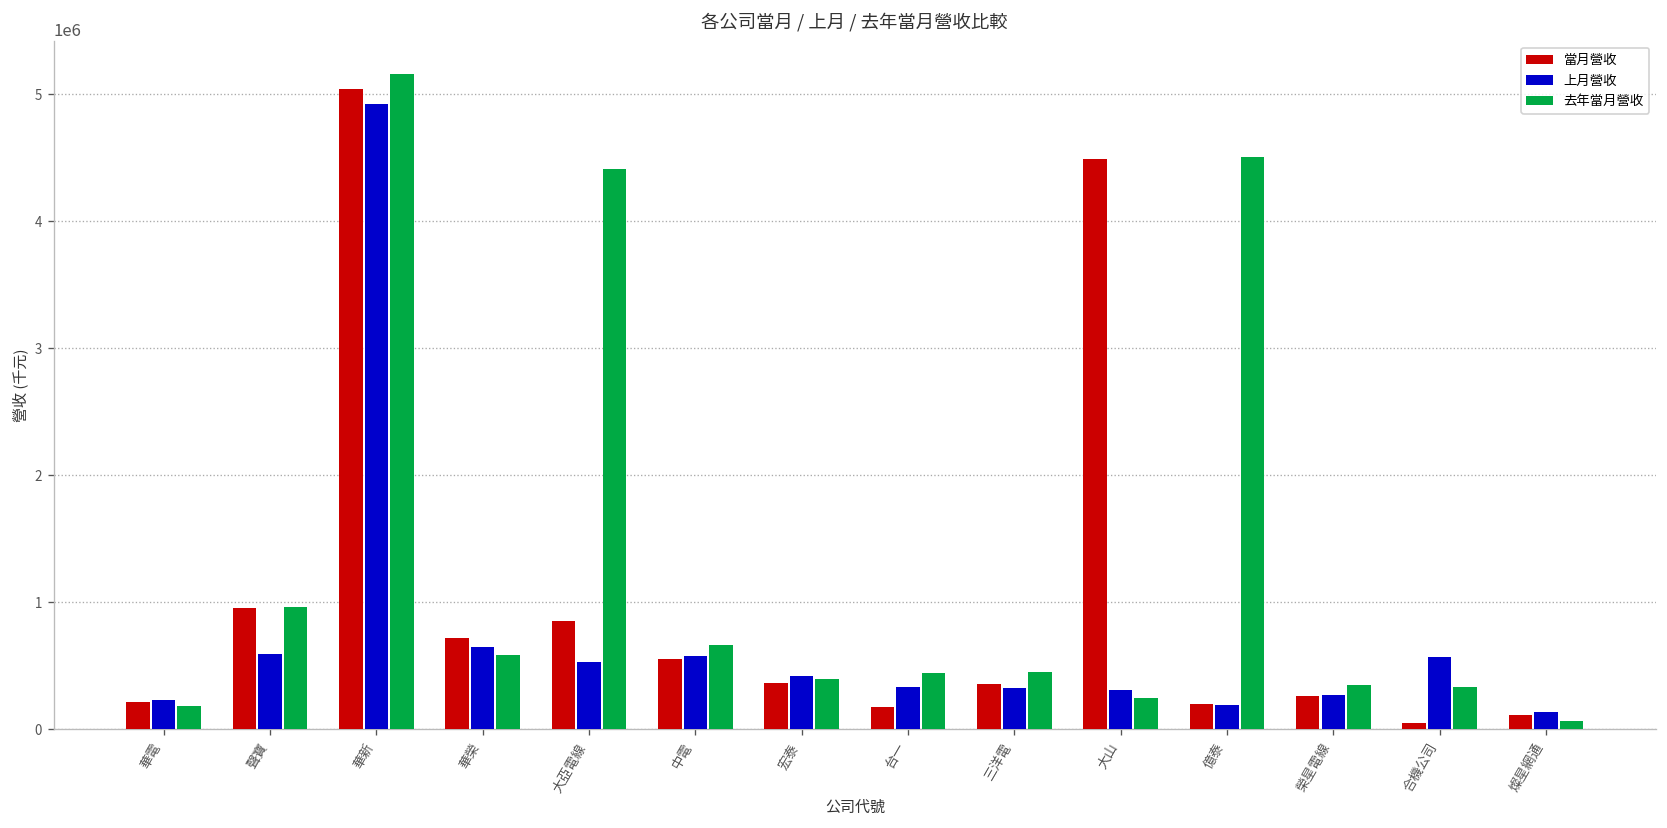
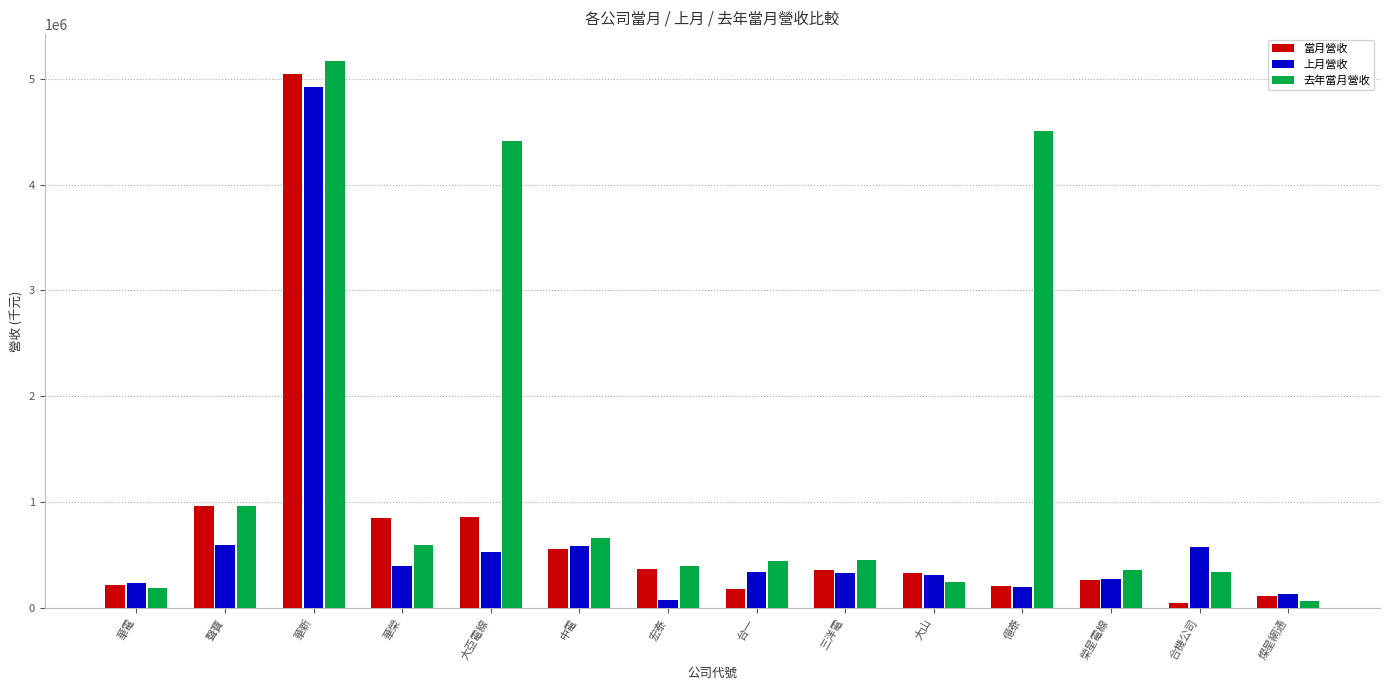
  {
    "當月營收": {
      "華電": 210000,
      "聲寶": 960000,
      "華新": 5040000,
-     "華榮": 720000,
+     "華榮": 850000,
      "大亞電線": 860000,
      "中電": 550000,
      "宏泰": 370000,
      "台一": 180000,
      "三洋電": 360000,
-     "大山": 4490000,
+     "大山": 330000,
      "億泰": 200000,
      "榮星電線": 270000,
      "合機公司": 50000,
      "燦星網通": 110000
    },
    "上月營收": {
      "華電": 240000,
      "聲寶": 600000,
      "華新": 4920000,
-     "華榮": 650000,
+     "華榮": 400000,
      "大亞電線": 530000,
      "中電": 580000,
-     "宏泰": 420000,
+     "宏泰": 80000,
      "台一": 340000,
      "三洋電": 330000,
      "大山": 310000,
      "億泰": 190000,
      "榮星電線": 270000,
      "合機公司": 570000,
      "燦星網通": 130000
    },
    "去年當月營收": {
      "華電": 180000,
      "聲寶": 960000,
      "華新": 5160000,
      "華榮": 590000,
      "大亞電線": 4420000,
      "中電": 660000,
      "宏泰": 400000,
      "台一": 440000,
      "三洋電": 460000,
      "大山": 240000,
      "億泰": 4510000,
      "榮星電線": 350000,
      "合機公司": 340000,
      "燦星網通": 60000
    }
  }
